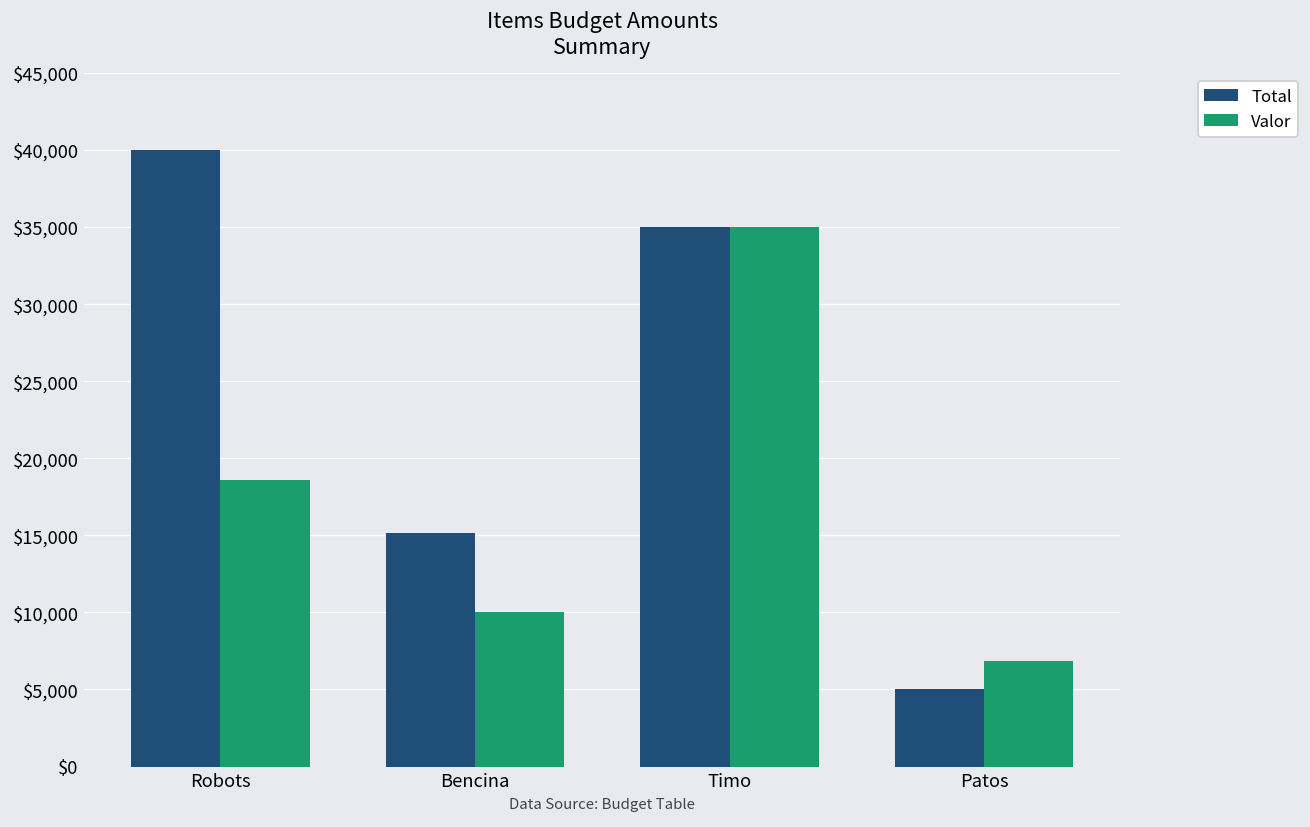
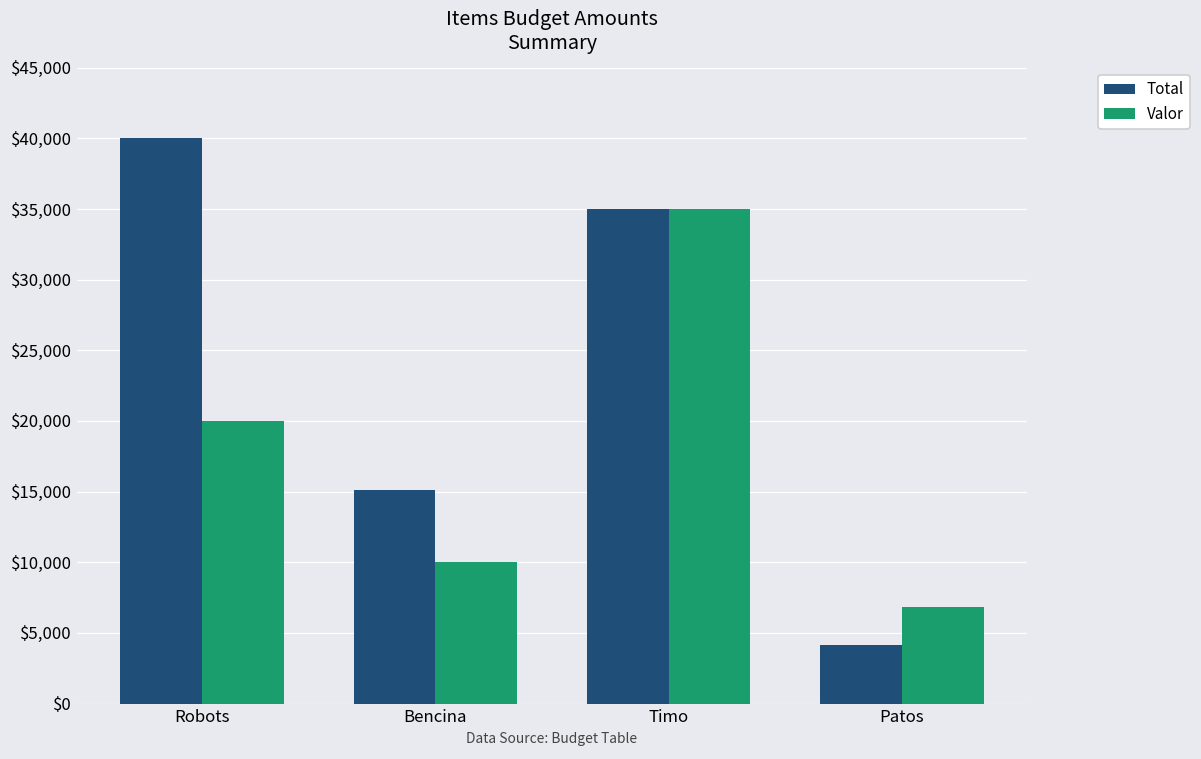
  {
    "Total": {
      "Robots": "$40,000",
      "Bencina": "$15,100",
      "Timo": "$35,000",
-     "Patos": "$5,000"
+     "Patos": "$4,200"
    },
    "Valor": {
-     "Robots": "$18,600",
+     "Robots": "$20,000",
      "Bencina": "$10,000",
      "Timo": "$35,000",
      "Patos": "$6,800"
    }
  }
